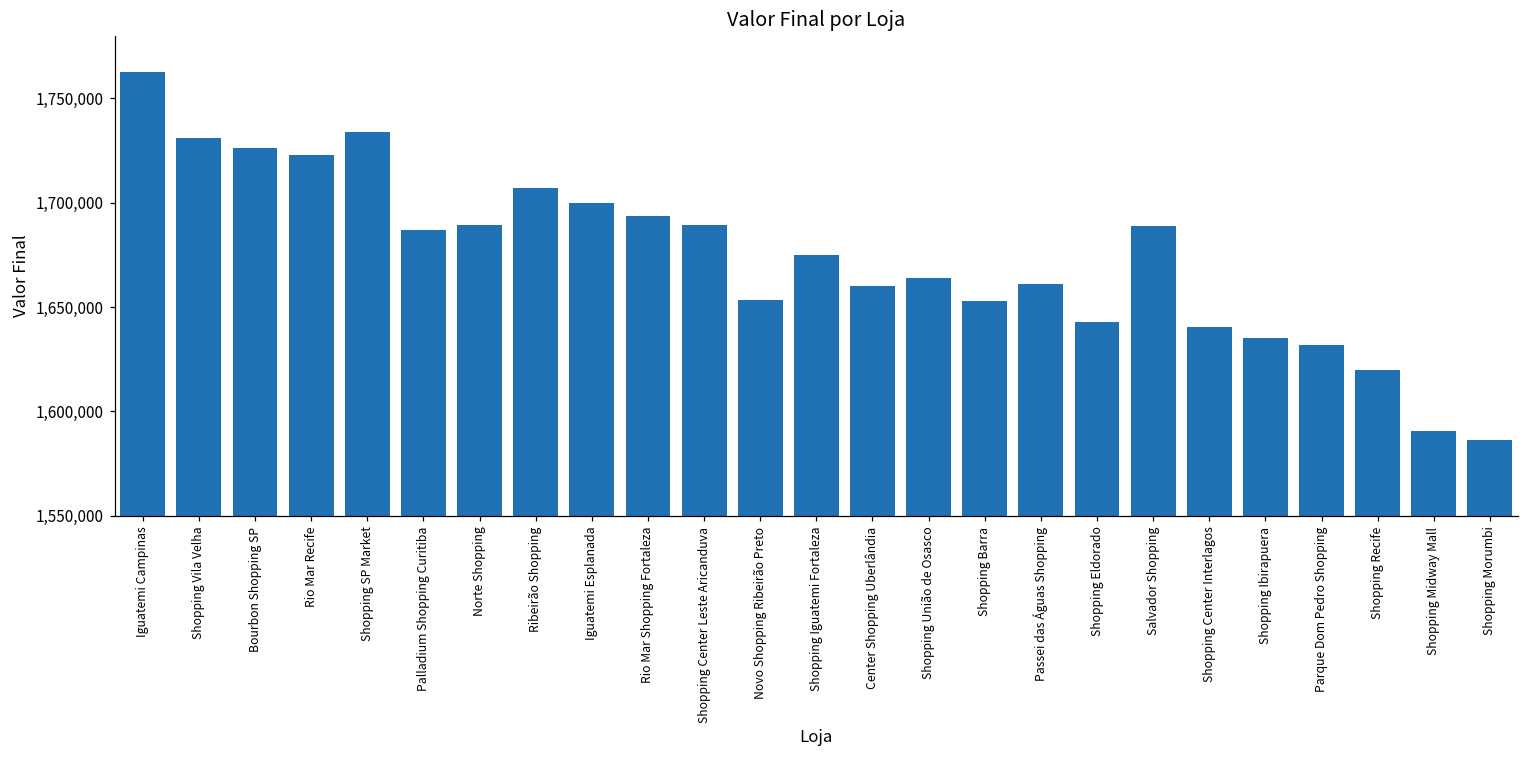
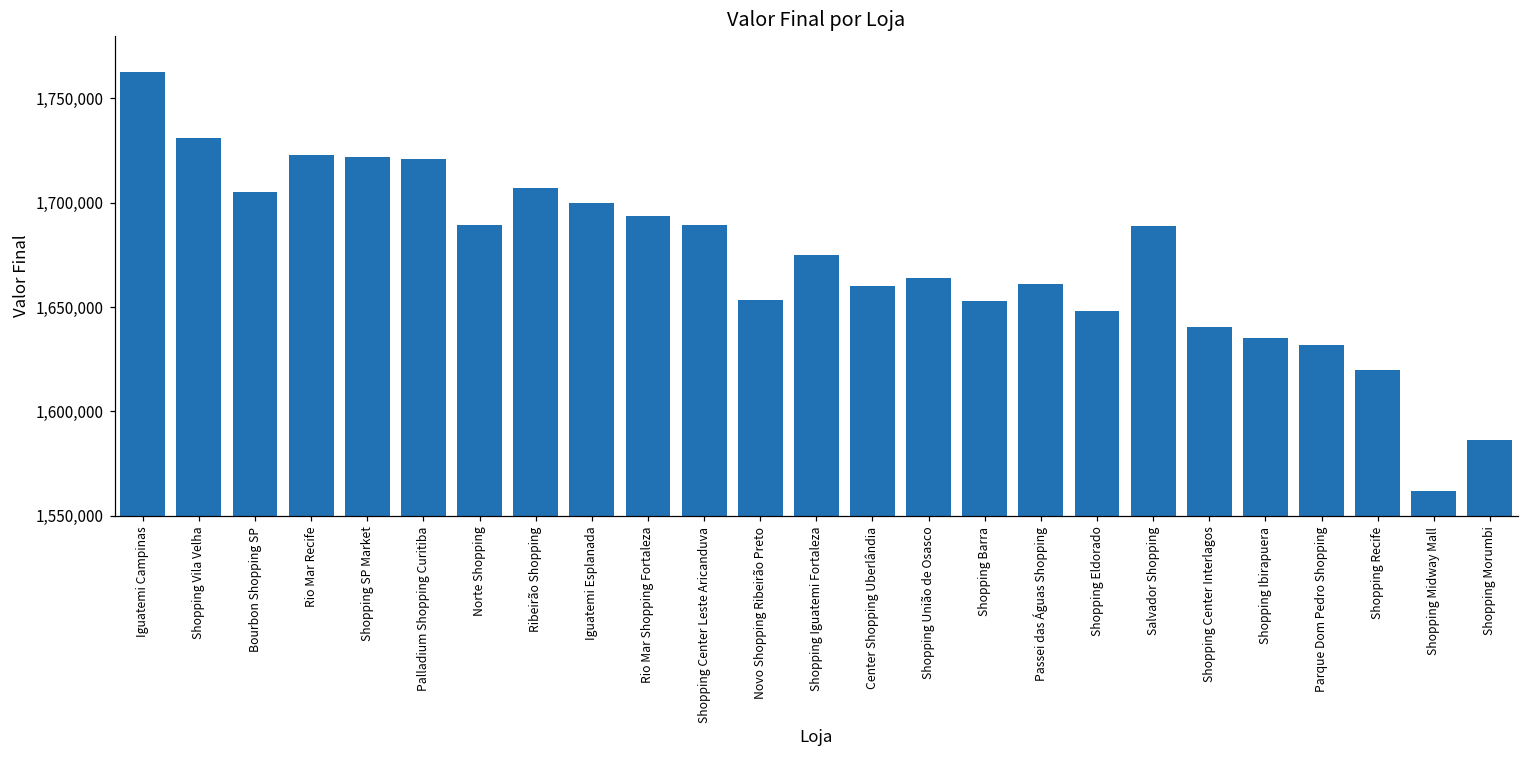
  {
    "Iguatemi Campinas": "1,762,000",
    "Shopping Vila Velha": "1,731,000",
-   "Bourbon Shopping SP": "1,726,000",
+   "Bourbon Shopping SP": "1,705,000",
    "Rio Mar Recife": "1,723,000",
-   "Shopping SP Market": "1,734,000",
-   "Palladium Shopping Curitiba": "1,687,000",
+   "Shopping SP Market": "1,722,000",
+   "Palladium Shopping Curitiba": "1,721,000",
    "Norte Shopping": "1,689,000",
    "Ribeirão Shopping": "1,707,000",
    "Iguatemi Esplanada": "1,700,000",
    "Rio Mar Shopping Fortaleza": "1,693,000",
    "Shopping Center Leste Aricanduva": "1,689,000",
    "Novo Shopping Ribeirão Preto": "1,654,000",
    "Shopping Iguatemi Fortaleza": "1,675,000",
    "Center Shopping Uberlândia": "1,660,000",
    "Shopping União de Osasco": "1,664,000",
    "Shopping Barra": "1,653,000",
    "Passei das Águas Shopping": "1,661,000",
-   "Shopping Eldorado": "1,643,000",
+   "Shopping Eldorado": "1,648,000",
    "Salvador Shopping": "1,689,000",
    "Shopping Center Interlagos": "1,640,000",
    "Shopping Ibirapuera": "1,635,000",
    "Parque Dom Pedro Shopping": "1,632,000",
    "Shopping Recife": "1,620,000",
-   "Shopping Midway Mall": "1,590,000",
+   "Shopping Midway Mall": "1,562,000",
    "Shopping Morumbi": "1,586,000"
  }
